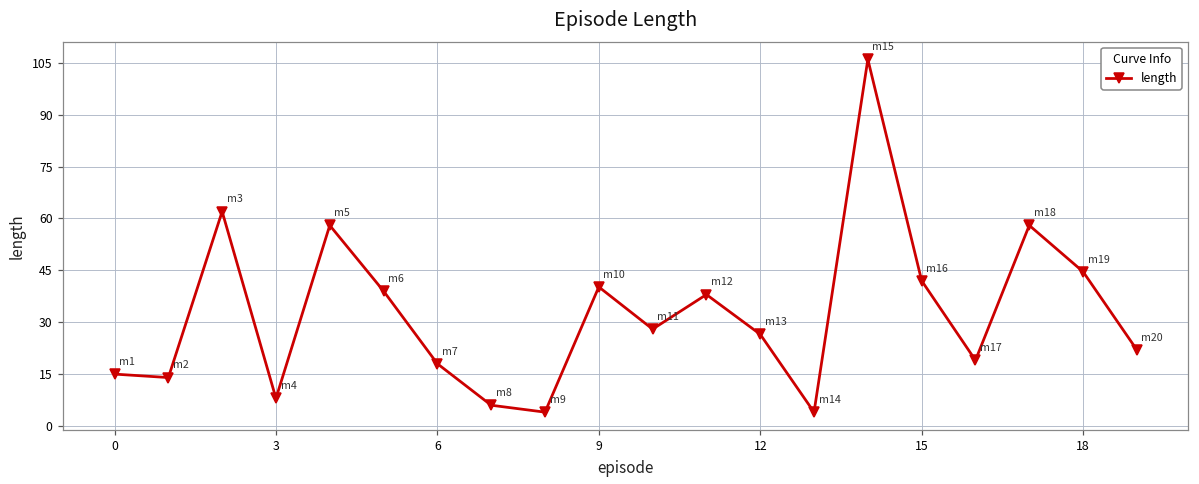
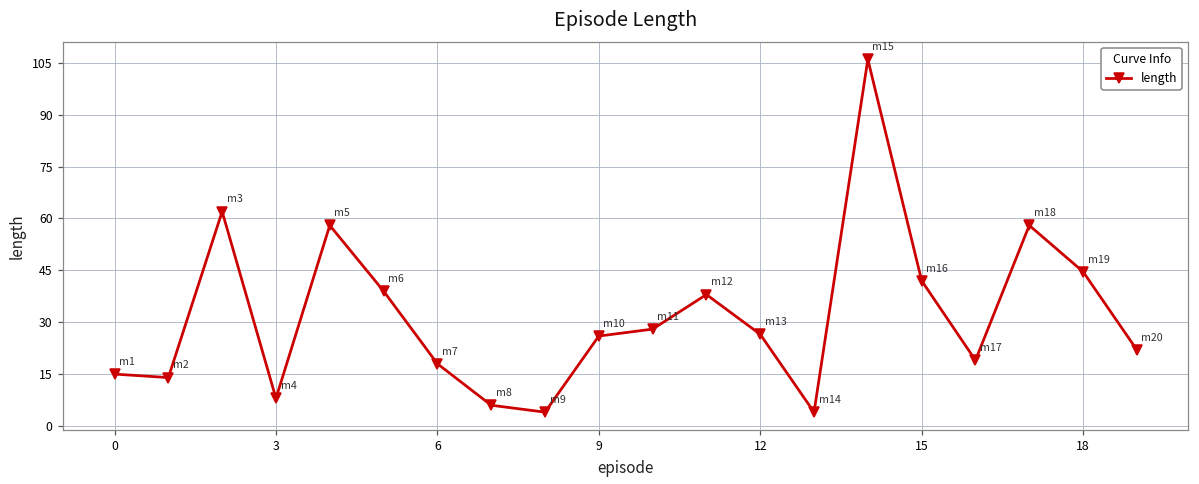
  {
    "0": 15,
    "3": 8,
    "6": 18,
-   "9": 40,
+   "9": 26,
    "12": 27,
    "15": 42,
    "18": 45
  }
